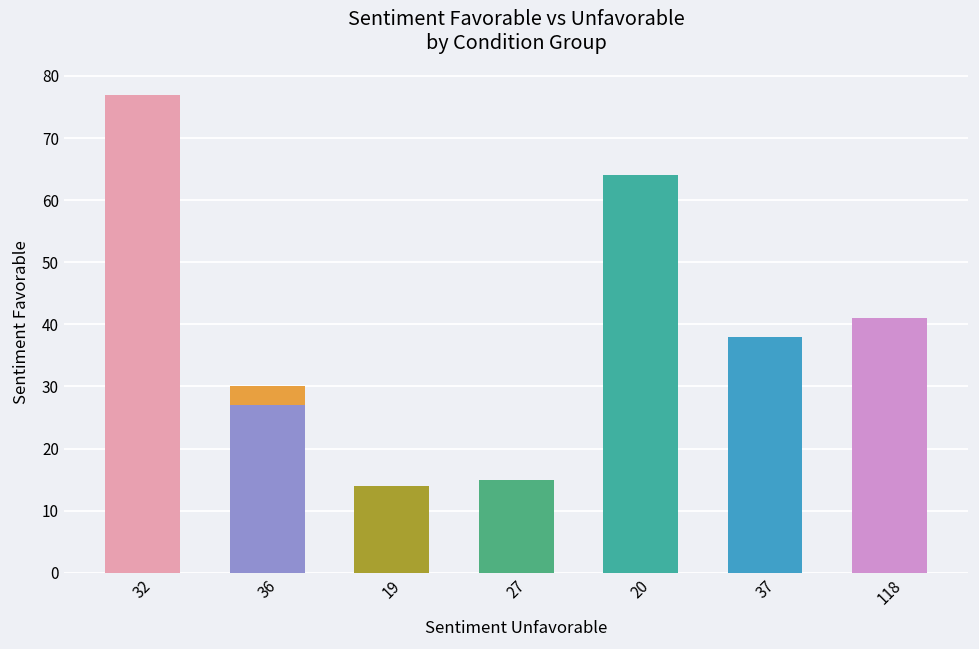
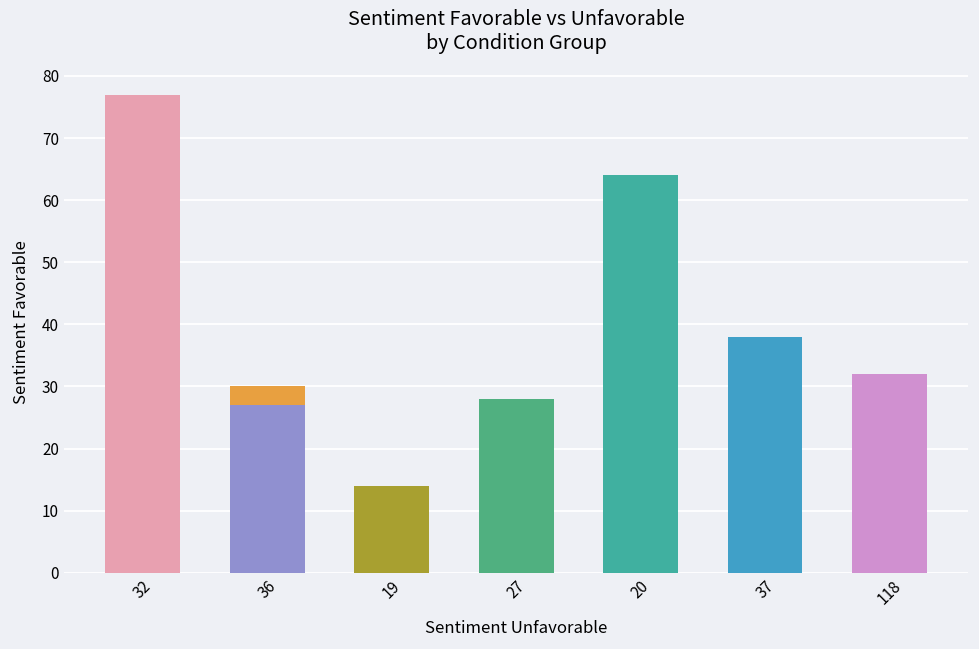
  {
    "32": 77,
    "19": 14,
-   "27": 15,
+   "27": 28,
    "20": 64,
    "37": 38,
-   "118": 41
+   "118": 32
  }
